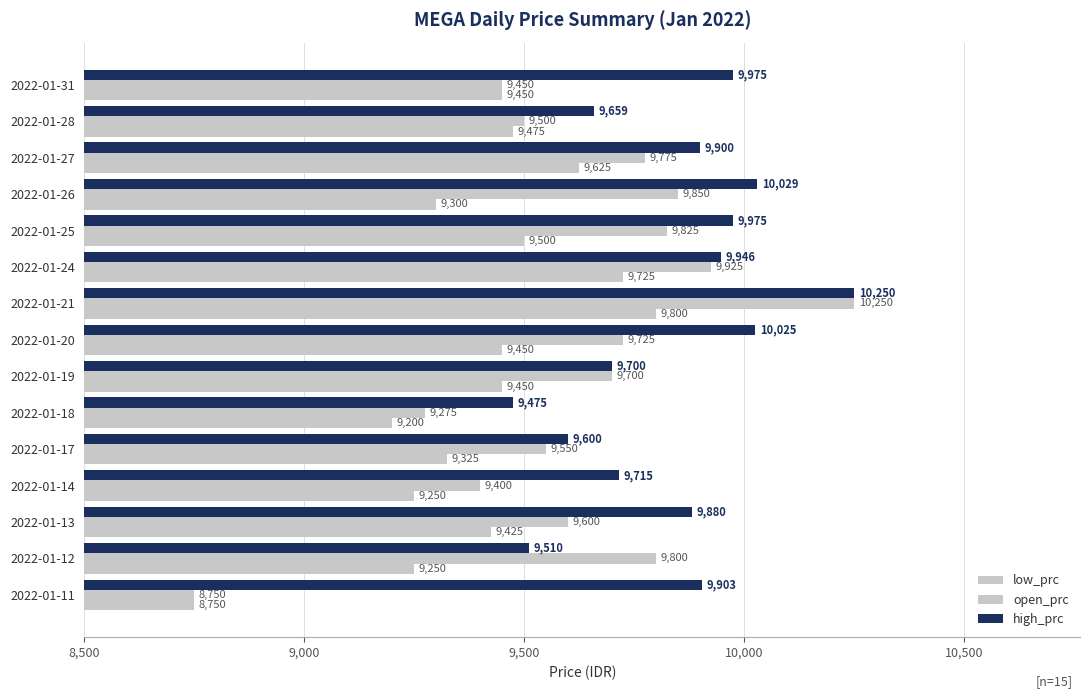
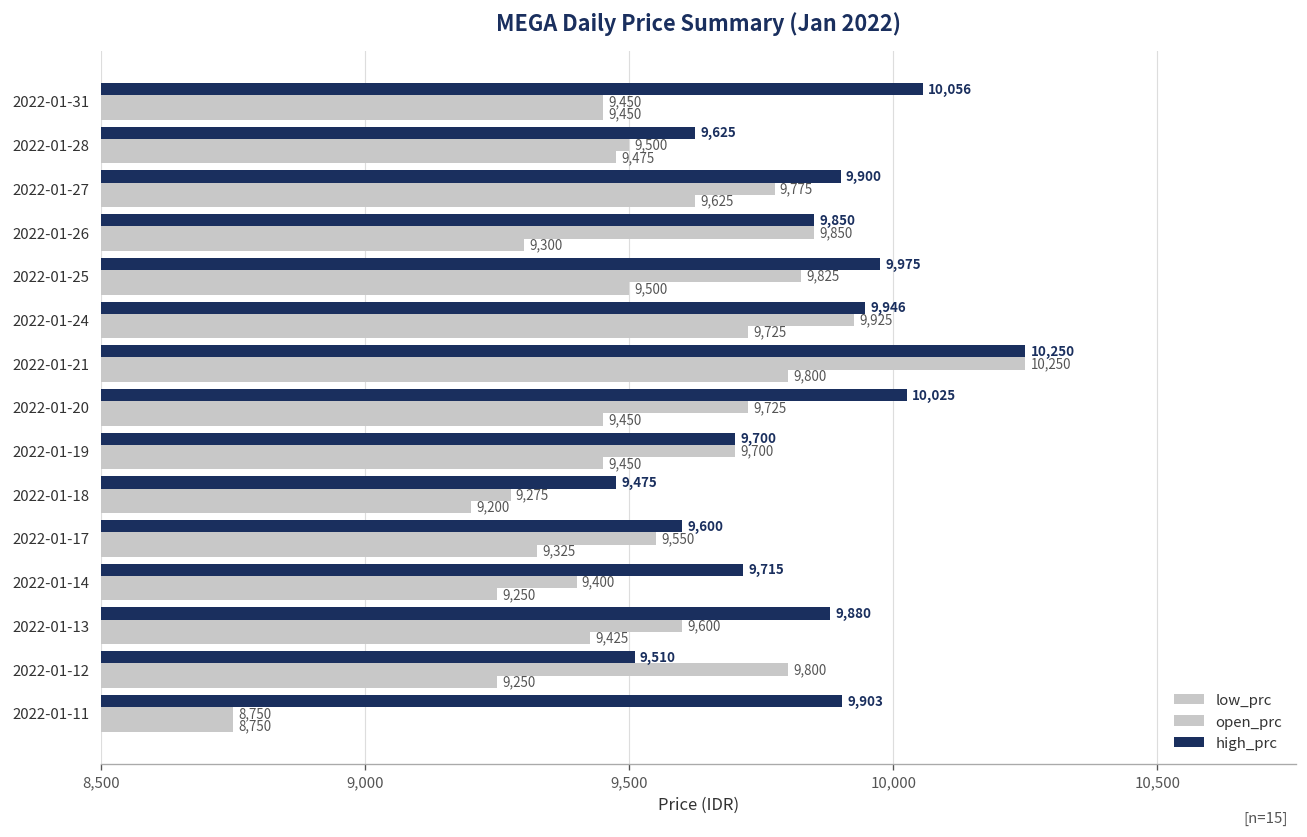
  {
    "high_prc": {
-     "2022-01-31": "9,975",
-     "2022-01-28": "9,659",
+     "2022-01-31": "10,056",
+     "2022-01-28": "9,625",
      "2022-01-27": "9,900",
-     "2022-01-26": "10,029",
+     "2022-01-26": "9,850",
      "2022-01-25": "9,975",
      "2022-01-24": "9,946",
      "2022-01-21": "10,250",
      "2022-01-20": "10,025",
      "2022-01-19": "9,700",
      "2022-01-18": "9,475",
      "2022-01-17": "9,600",
      "2022-01-14": "9,715",
      "2022-01-13": "9,880",
      "2022-01-12": "9,510",
      "2022-01-11": "9,903"
    }
  }
